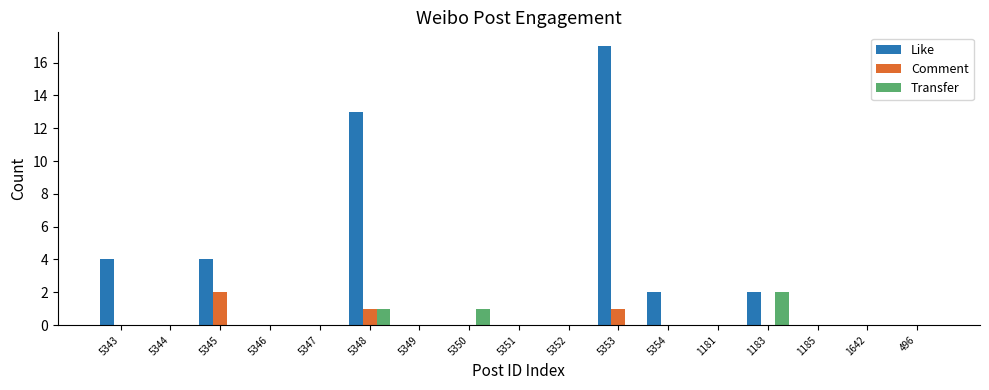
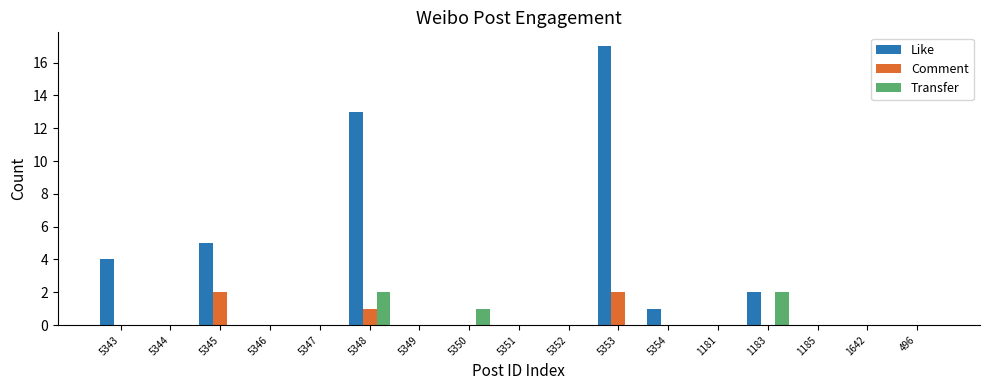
  {
    "Like": {
      "5343": 4,
      "5344": 0,
-     "5345": 4,
+     "5345": 5,
      "5346": 0,
      "5347": 0,
      "5348": 13,
      "5349": 0,
      "5350": 0,
      "5351": 0,
      "5352": 0,
      "5353": 17,
-     "5354": 2,
+     "5354": 1,
      "1181": 0,
      "1183": 2,
      "1185": 0,
      "1642": 0,
      "496": 0
    },
    "Comment": {
      "5343": 0,
      "5344": 0,
      "5345": 2,
      "5346": 0,
      "5347": 0,
      "5348": 1,
      "5349": 0,
      "5350": 0,
      "5351": 0,
      "5352": 0,
-     "5353": 1,
+     "5353": 2,
      "5354": 0,
      "1181": 0,
      "1183": 0,
      "1185": 0,
      "1642": 0,
      "496": 0
    },
    "Transfer": {
      "5343": 0,
      "5344": 0,
      "5345": 0,
      "5346": 0,
      "5347": 0,
-     "5348": 1,
+     "5348": 2,
      "5349": 0,
      "5350": 1,
      "5351": 0,
      "5352": 0,
      "5353": 0,
      "5354": 0,
      "1181": 0,
      "1183": 2,
      "1185": 0,
      "1642": 0,
      "496": 0
    }
  }
